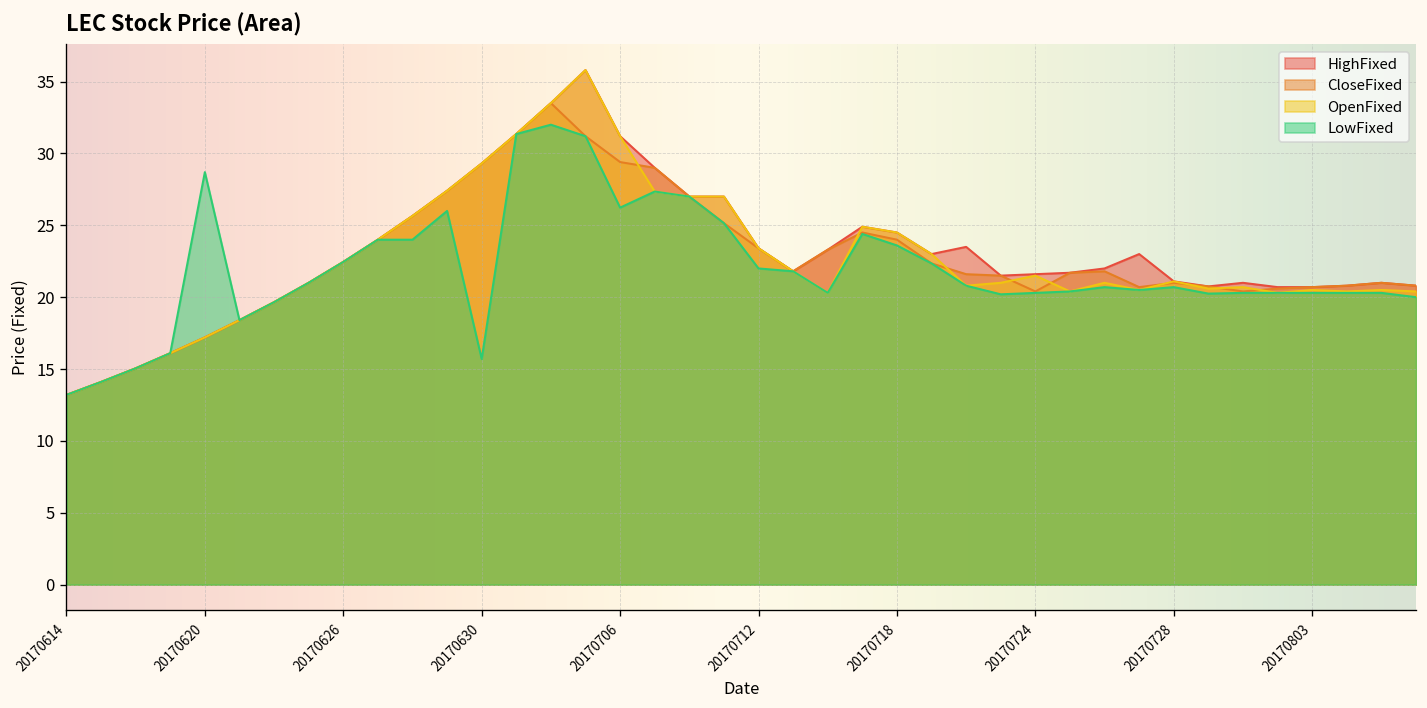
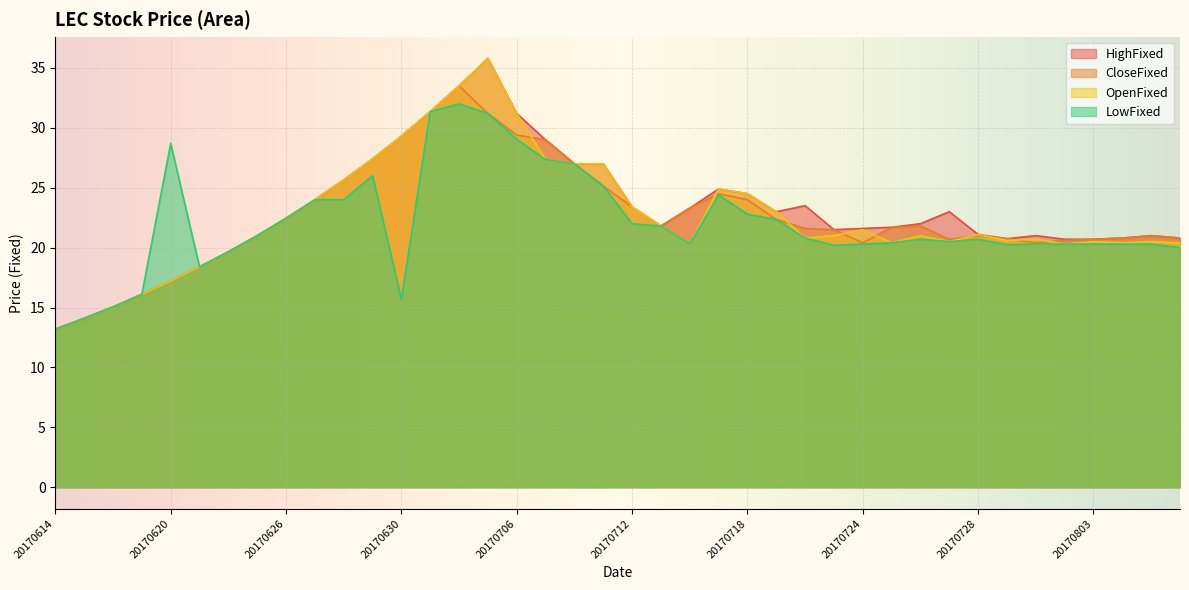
  {
    "LowFixed": {
      "20170620": 28.7,
      "20170630": 15.7,
-     "20170706": 26.2,
+     "20170706": 29.1,
      "20170712": 22.0,
-     "20170718": 23.6,
+     "20170718": 22.8,
      "20170728": 20.7
    }
  }
